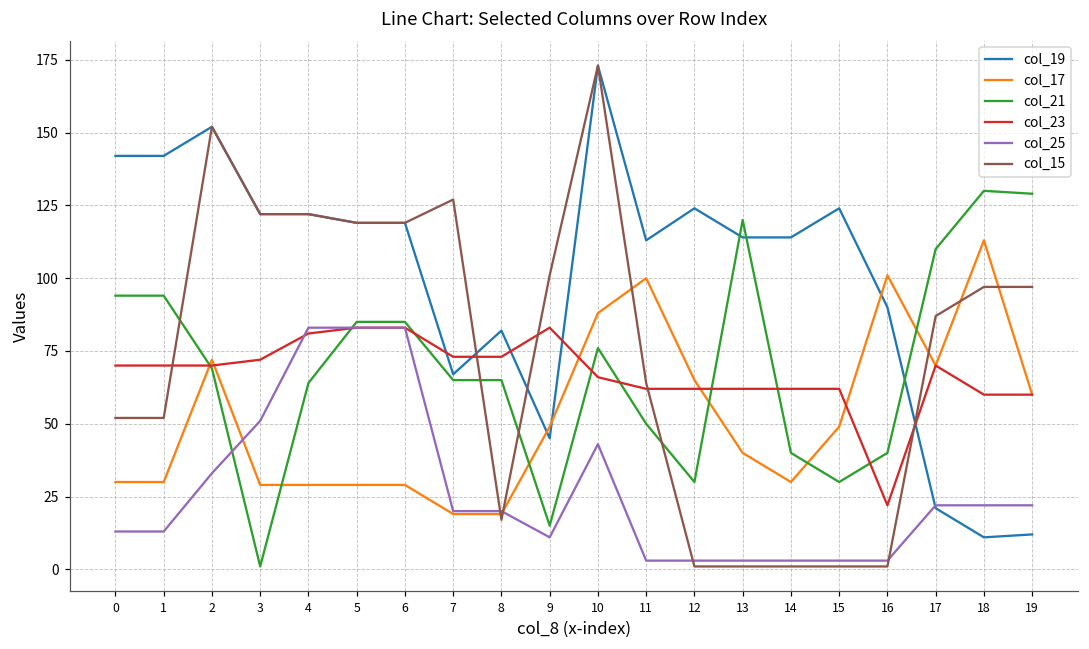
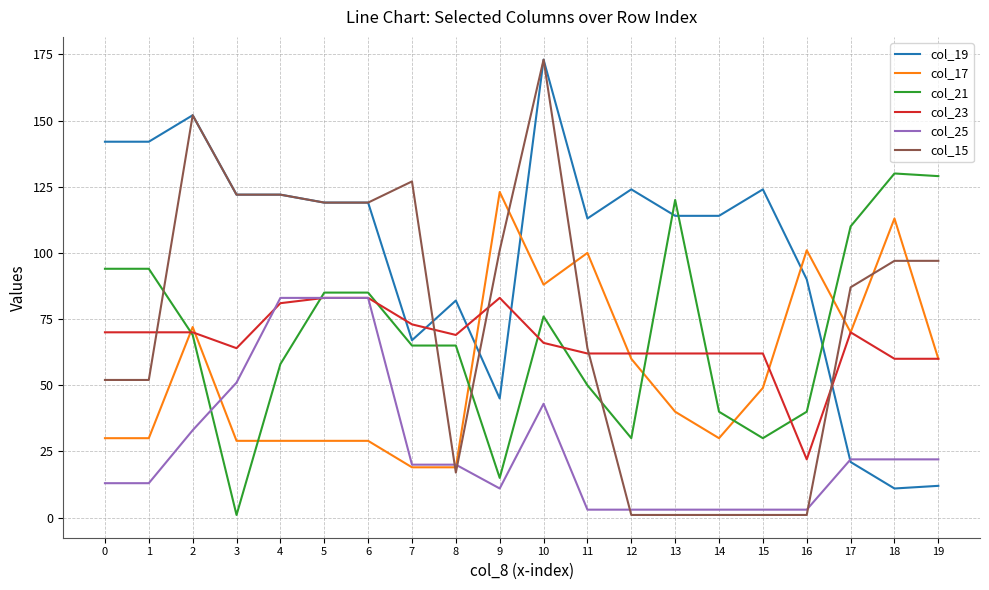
  {
    "col_19": {
      "0": 142,
      "1": 142,
      "7": 67,
      "8": 82,
      "9": 45,
      "11": 113,
      "12": 124,
      "13": 114,
      "14": 114,
      "15": 124,
      "16": 90,
      "17": 21,
      "18": 11,
      "19": 12
    },
    "col_17": {
      "0": 30,
      "1": 30,
      "2": 72,
      "3": 29,
      "4": 29,
      "5": 29,
      "6": 29,
      "7": 19,
      "8": 19,
-     "9": 49,
+     "9": 123,
      "10": 88,
      "11": 100,
-     "12": 65,
+     "12": 60,
      "13": 40,
      "14": 30,
      "15": 49,
      "16": 101,
      "18": 113
    },
    "col_21": {
      "0": 94,
      "1": 94,
      "2": 69,
      "3": 1,
-     "4": 64,
+     "4": 58,
      "5": 85,
      "6": 85,
      "7": 65,
      "8": 65,
      "9": 15,
      "10": 76,
      "11": 50,
      "12": 30,
      "13": 120,
      "14": 40,
      "15": 30,
      "16": 40,
      "17": 110,
      "18": 130,
      "19": 129
    },
    "col_23": {
      "0": 70,
      "1": 70,
      "2": 70,
-     "3": 72,
+     "3": 64,
      "4": 81,
      "7": 73,
-     "8": 73,
+     "8": 69,
      "9": 83,
      "10": 66,
      "11": 62,
      "12": 62,
      "13": 62,
      "14": 62,
      "15": 62,
      "16": 22,
      "18": 60
    },
    "col_25": {
      "0": 13,
      "1": 13,
      "2": 33,
      "3": 51,
      "4": 83,
      "7": 20,
      "8": 20,
      "9": 11,
      "10": 43,
      "11": 3,
      "12": 3,
      "13": 3,
      "14": 3,
      "15": 3,
      "16": 3,
      "17": 22,
      "18": 22,
      "19": 22
    },
    "col_15": {
      "0": 52,
      "1": 52,
      "7": 127,
      "8": 17,
      "9": 101,
      "11": 64,
      "12": 1,
      "13": 1,
      "14": 1,
      "15": 1,
      "16": 1,
      "17": 87,
      "18": 97,
      "19": 97
    }
  }
